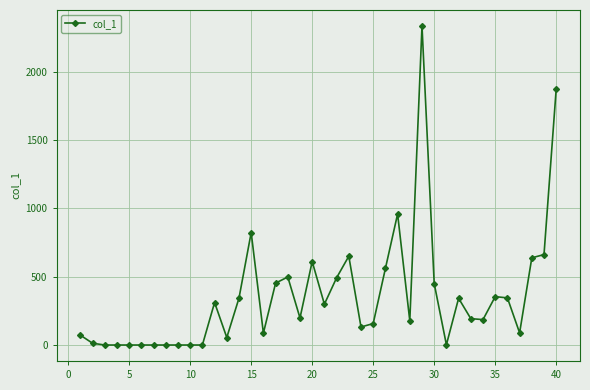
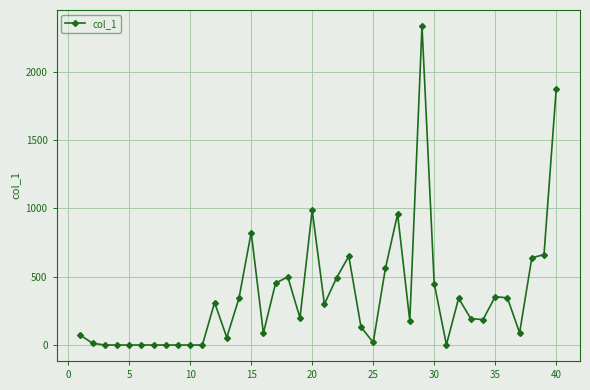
  {
    "5": 0,
    "10": 0,
    "15": 820,
-   "20": 610,
-   "25": 160,
+   "20": 990,
+   "25": 20,
    "30": 450,
    "35": 350,
    "40": 1870
  }
